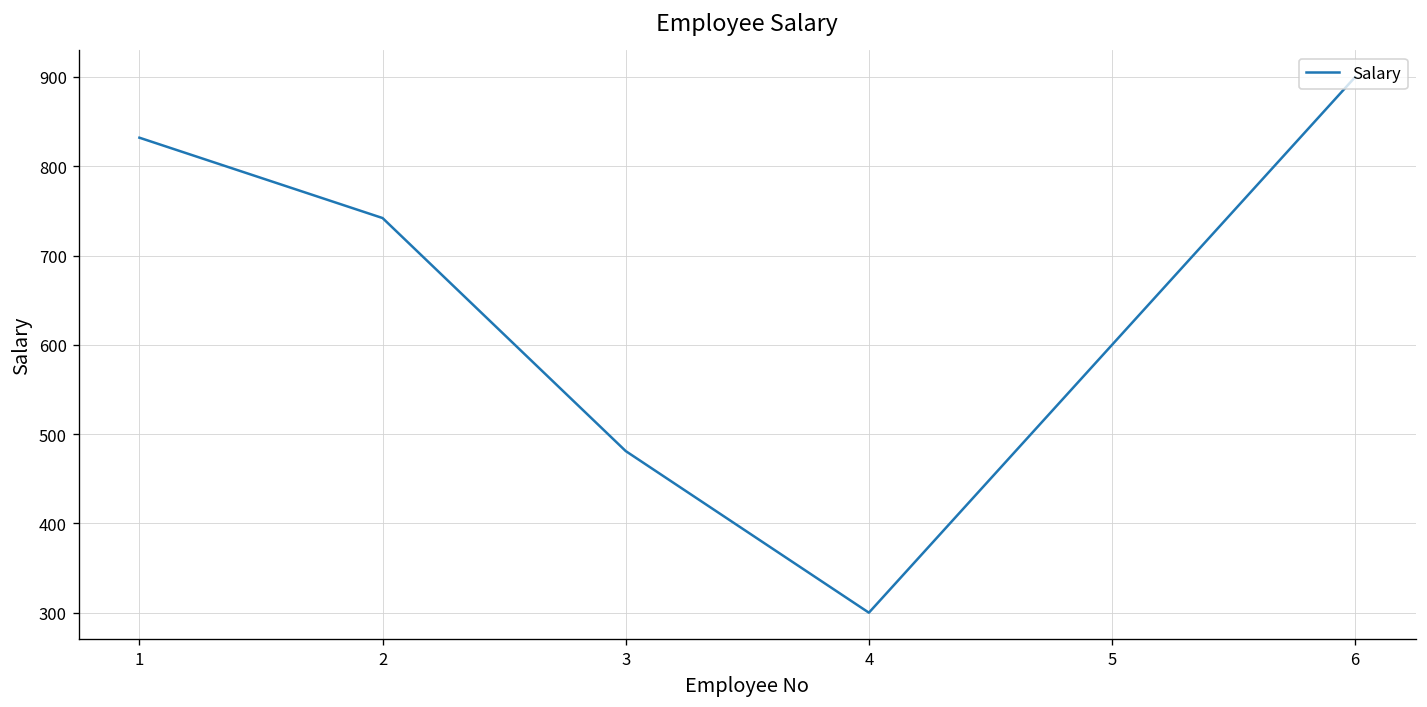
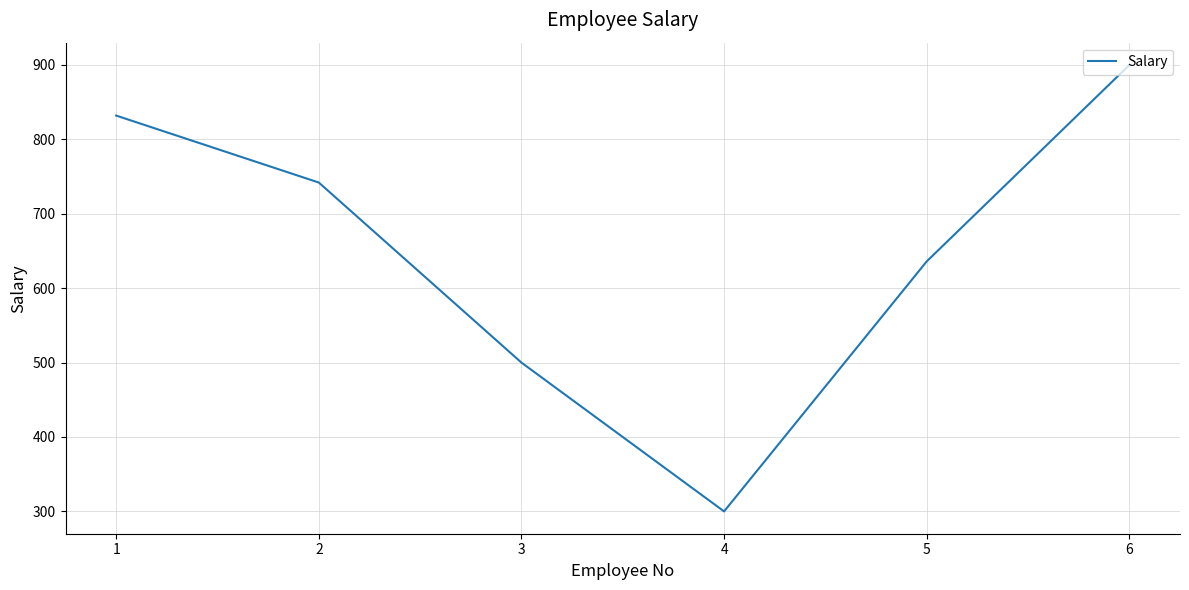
  {
    "1": 830,
    "2": 740,
-   "3": 480,
+   "3": 500,
    "4": 300,
-   "5": 600
+   "5": 640
  }
